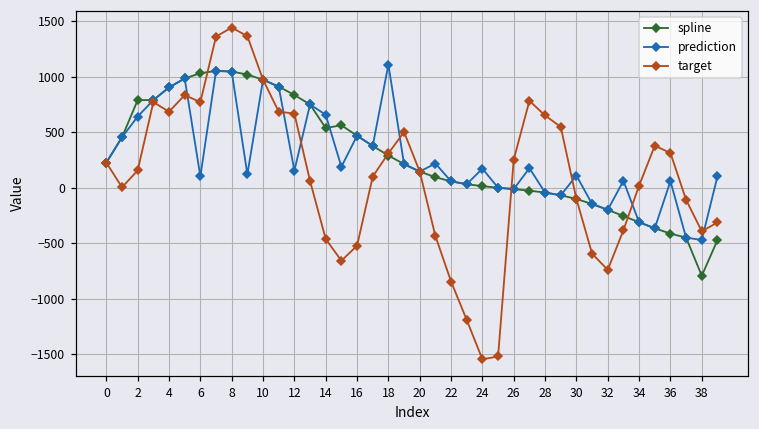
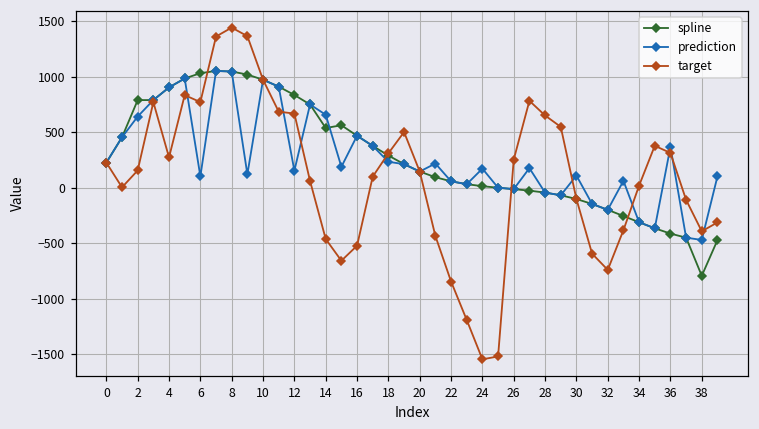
  {
    "spline": {
      "2": 790,
      "6": 1030,
      "12": 830,
      "14": 540,
      "24": 10,
      "36": -410,
      "38": -790
    },
    "prediction": {
      "2": 640,
      "6": 100,
      "12": 150,
      "14": 660,
-     "18": 1110,
+     "18": 230,
      "24": 170,
      "30": 110,
-     "36": 60,
+     "36": 370,
      "38": -470
    },
    "target": {
      "2": 160,
-     "4": 680,
+     "4": 270,
      "6": 770,
      "8": 1440,
      "12": 670,
      "14": -460,
      "16": -520,
      "22": -840,
      "24": -1540,
      "26": 250,
      "28": 650,
      "32": -740,
      "34": 20,
      "36": 310,
      "38": -390
    }
  }
